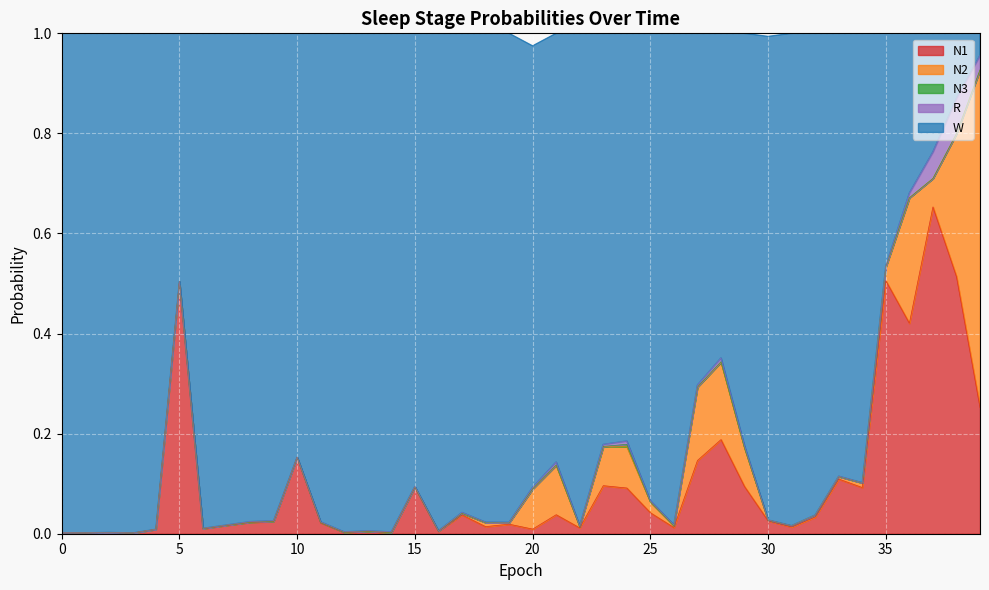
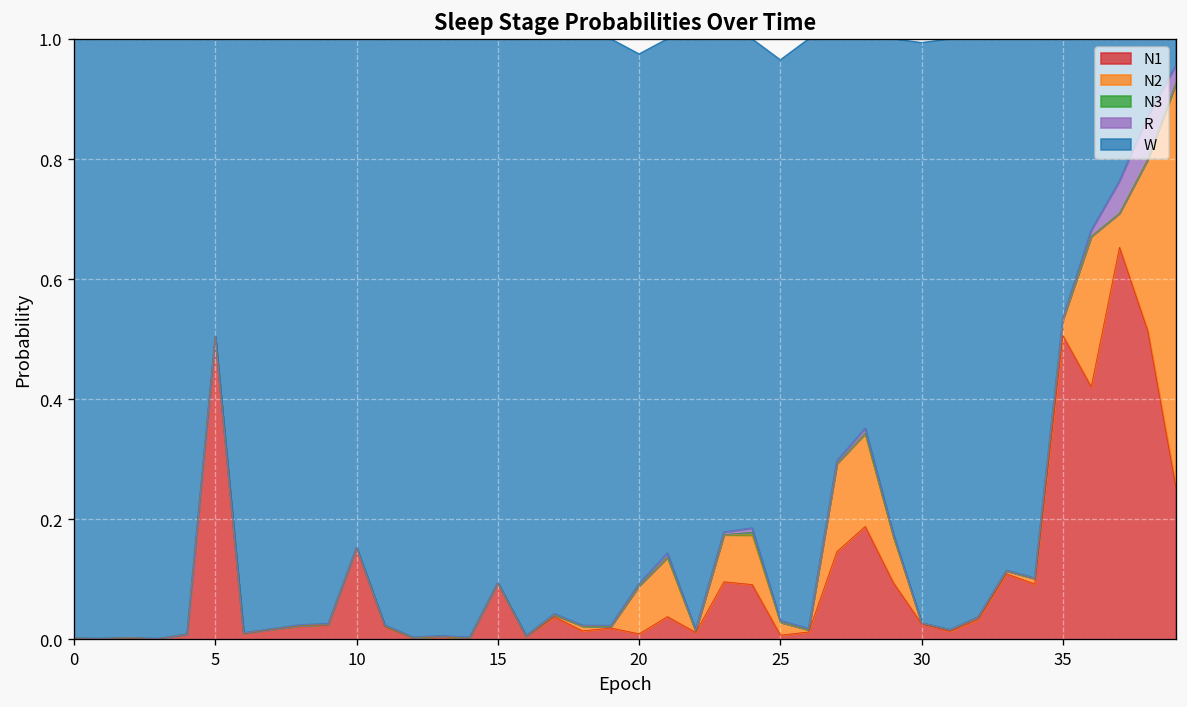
  {
    "N1": {
      "20": 0.01,
-     "25": 0.04,
+     "25": 0.01,
      "35": 0.51
    },
    "W": {
      "0": 1.00,
      "20": 0.88,
      "25": 0.93,
      "30": 0.97
    }
  }
